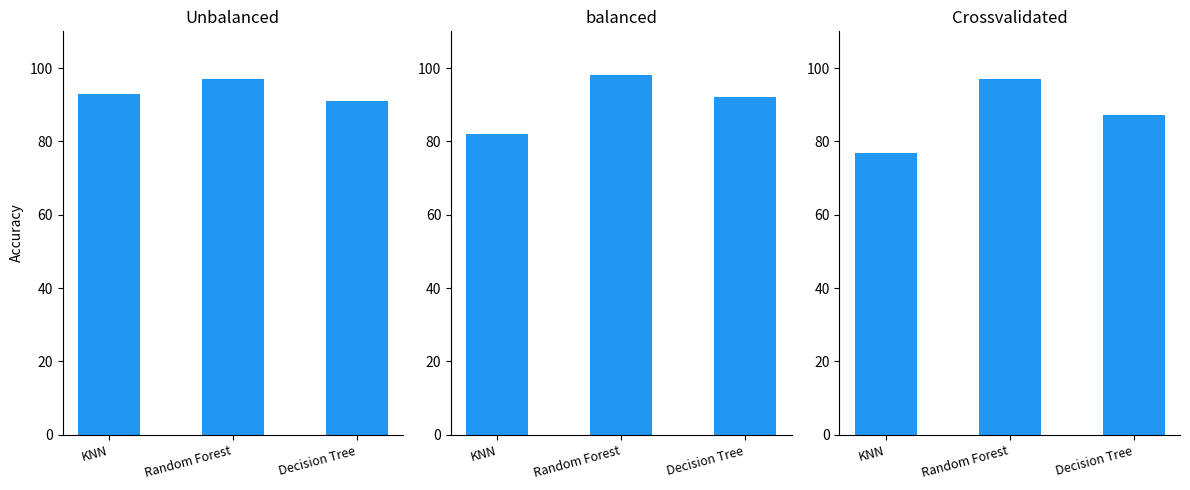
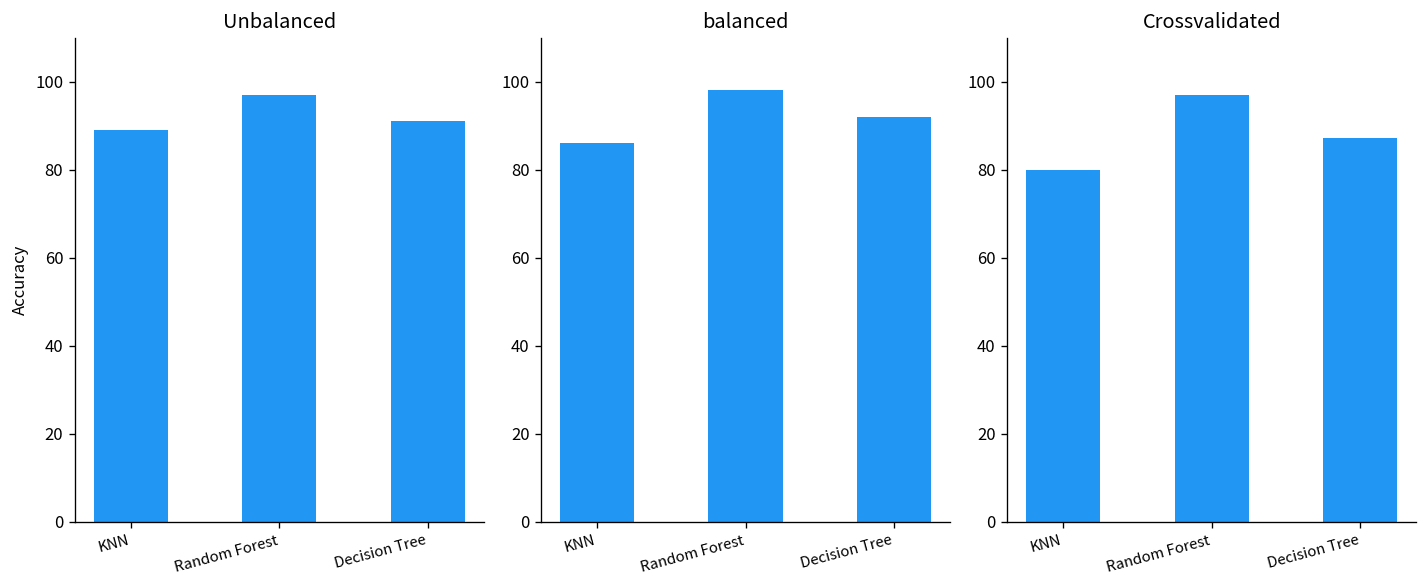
  {
    "Unbalanced": {
-     "KNN": 93,
+     "KNN": 89,
      "Random Forest": 97,
      "Decision Tree": 91
    },
    "balanced": {
-     "KNN": 82,
+     "KNN": 86,
      "Random Forest": 98,
      "Decision Tree": 92
    },
    "Crossvalidated": {
-     "KNN": 77,
+     "KNN": 80,
      "Random Forest": 97,
      "Decision Tree": 87
    }
  }
